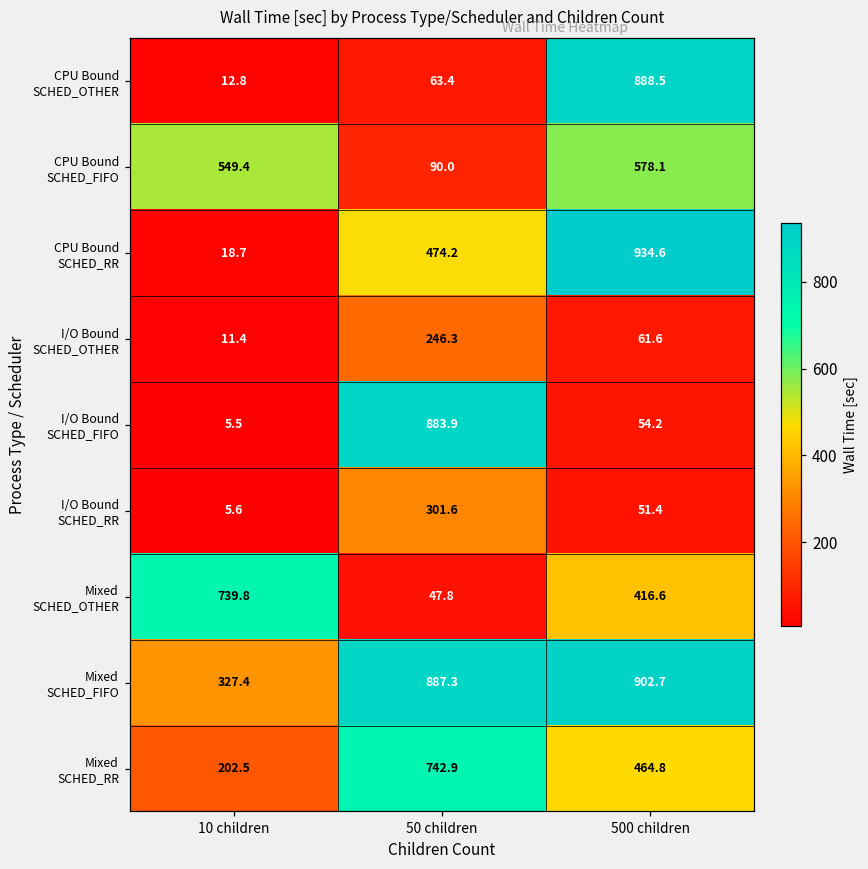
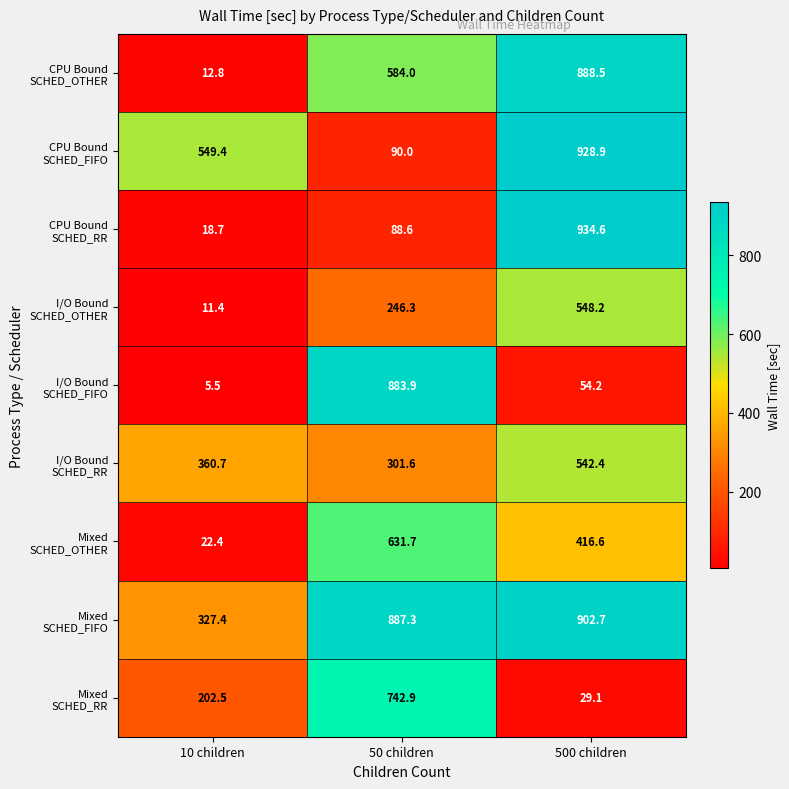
  {
    "CPU Bound SCHED_OTHER": {
      "10 children": 12.8,
-     "50 children": 63.4,
+     "50 children": 584.0,
      "500 children": 888.5
    },
    "CPU Bound SCHED_FIFO": {
      "10 children": 549.4,
      "50 children": 90.0,
-     "500 children": 578.1
+     "500 children": 928.9
    },
    "CPU Bound SCHED_RR": {
      "10 children": 18.7,
-     "50 children": 474.2,
+     "50 children": 88.6,
      "500 children": 934.6
    },
    "I/O Bound SCHED_OTHER": {
      "10 children": 11.4,
      "50 children": 246.3,
-     "500 children": 61.6
+     "500 children": 548.2
    },
    "I/O Bound SCHED_FIFO": {
      "10 children": 5.5,
      "50 children": 883.9,
      "500 children": 54.2
    },
    "I/O Bound SCHED_RR": {
-     "10 children": 5.6,
+     "10 children": 360.7,
      "50 children": 301.6,
-     "500 children": 51.4
+     "500 children": 542.4
    },
    "Mixed SCHED_OTHER": {
-     "10 children": 739.8,
-     "50 children": 47.8,
+     "10 children": 22.4,
+     "50 children": 631.7,
      "500 children": 416.6
    },
    "Mixed SCHED_FIFO": {
      "10 children": 327.4,
      "50 children": 887.3,
      "500 children": 902.7
    },
    "Mixed SCHED_RR": {
      "10 children": 202.5,
      "50 children": 742.9,
-     "500 children": 464.8
+     "500 children": 29.1
    }
  }
